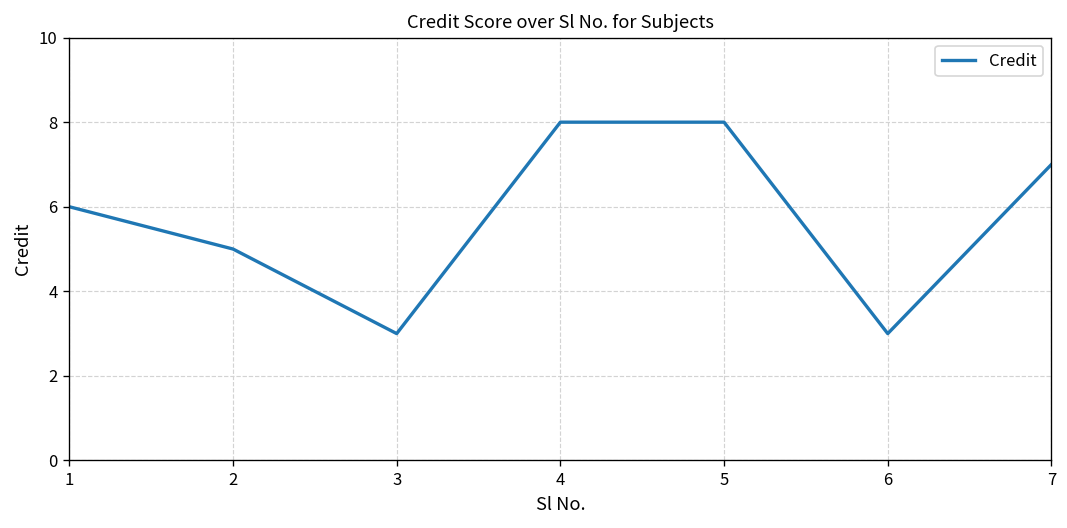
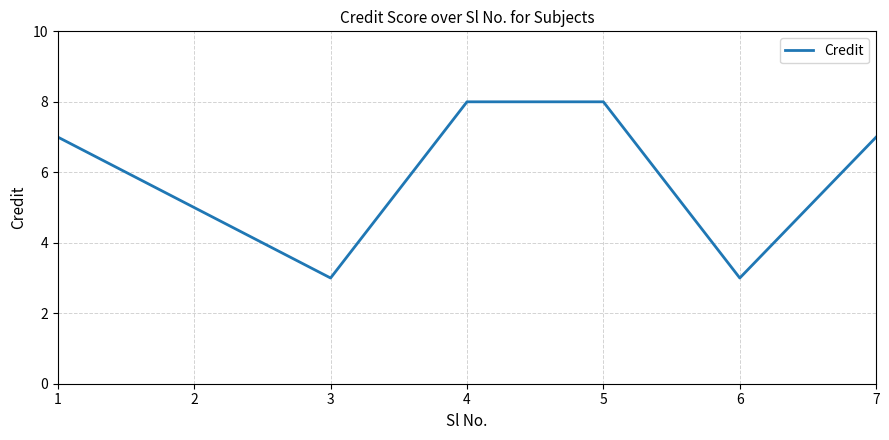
  {
-   "1": 6,
+   "1": 7,
    "2": 5,
    "3": 3,
    "4": 8,
    "5": 8,
    "6": 3,
    "7": 7
  }
